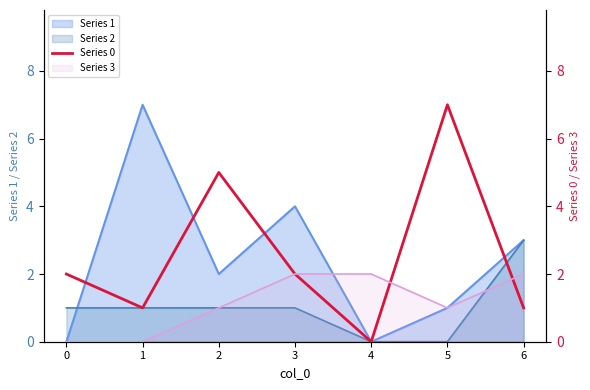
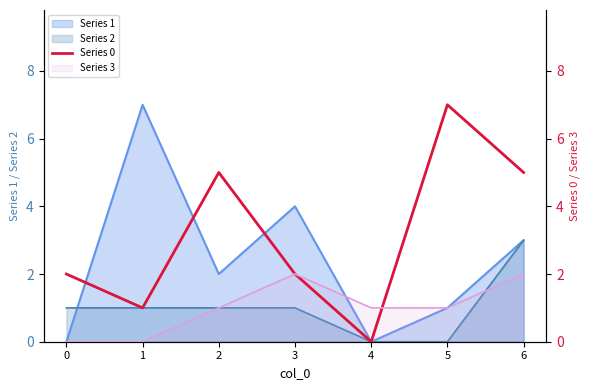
  {
    "Series 0": {
      "0": 2,
      "1": 1,
      "2": 5,
      "4": 0,
      "5": 7,
-     "6": 1
+     "6": 5
    },
    "Series 3": {
      "0": 0,
      "1": 0,
      "2": 1,
-     "4": 2,
+     "4": 1,
      "5": 1,
      "6": 2
    }
  }
